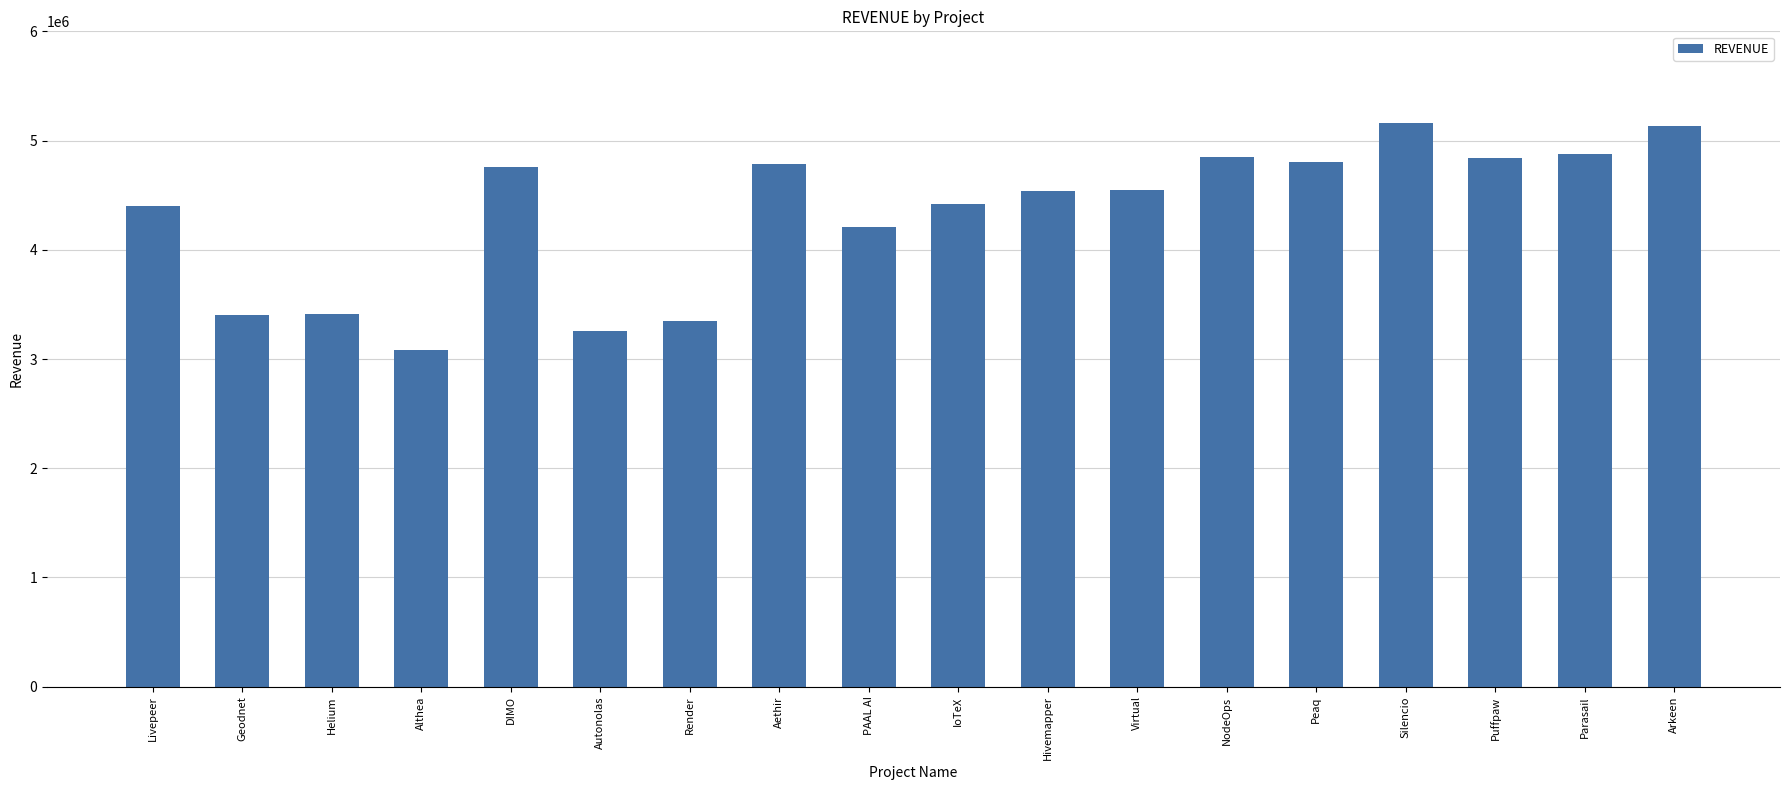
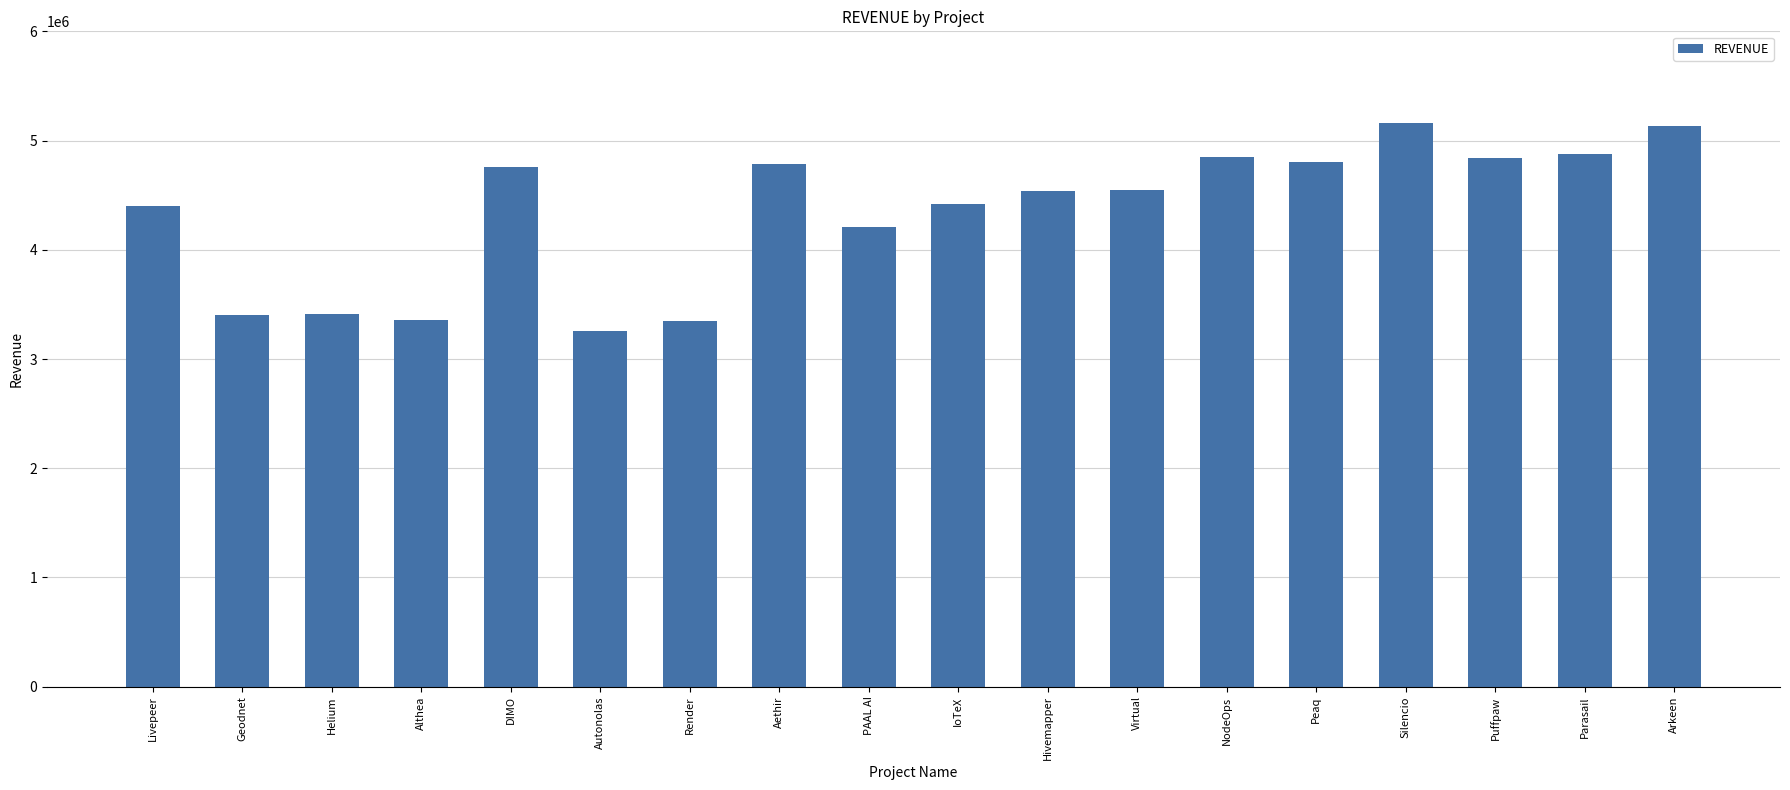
  {
    "Livepeer": 4400000,
    "Geodnet": 3400000,
    "Helium": 3410000,
-   "Althea": 3080000,
+   "Althea": 3360000,
    "DIMO": 4760000,
    "Autonolas": 3250000,
    "Render": 3350000,
    "Aethir": 4790000,
    "PAAL AI": 4210000,
    "IoTeX": 4420000,
    "Hivemapper": 4540000,
    "Virtual": 4540000,
    "NodeOps": 4850000,
    "Peaq": 4810000,
    "Silencio": 5160000,
    "Puffpaw": 4840000,
    "Parasail": 4870000,
    "Arkeen": 5140000
  }
